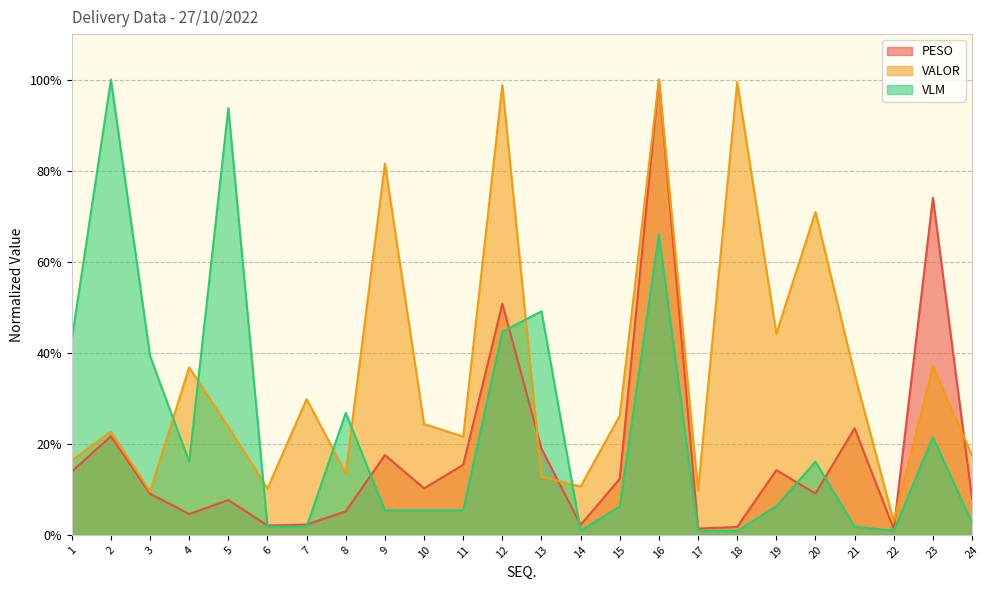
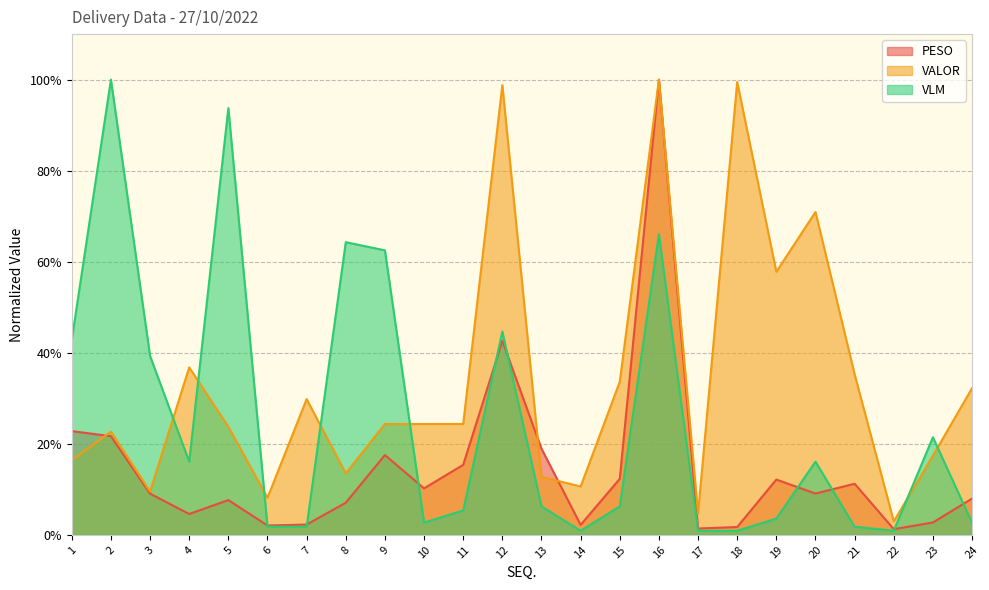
  {
    "PESO": {
-     "1": "14%",
+     "1": "23%",
      "2": "22%",
      "4": "5%",
      "5": "8%",
-     "8": "5%",
+     "8": "7%",
      "9": "18%",
      "10": "10%",
      "11": "15%",
-     "12": "51%",
+     "12": "43%",
      "13": "19%",
      "14": "2%",
      "15": "12%",
      "18": "2%",
-     "19": "14%",
+     "19": "12%",
      "20": "9%",
-     "21": "23%",
-     "23": "74%",
+     "21": "11%",
+     "23": "3%",
      "24": "8%"
    },
    "VALOR": {
      "1": "16%",
      "2": "23%",
      "4": "37%",
      "5": "24%",
-     "6": "10%",
+     "6": "8%",
      "7": "30%",
      "8": "13%",
-     "9": "82%",
+     "9": "24%",
      "10": "24%",
-     "11": "22%",
+     "11": "24%",
      "12": "99%",
      "13": "13%",
      "14": "11%",
-     "15": "26%",
-     "17": "10%",
+     "15": "34%",
+     "17": "5%",
      "18": "99%",
-     "19": "44%",
+     "19": "58%",
      "20": "71%",
      "21": "35%",
      "22": "3%",
-     "23": "37%",
-     "24": "17%"
+     "23": "17%",
+     "24": "32%"
    },
    "VLM": {
      "1": "43%",
      "2": "100%",
      "3": "39%",
      "4": "16%",
      "5": "94%",
-     "8": "27%",
-     "9": "5%",
-     "10": "5%",
+     "8": "64%",
+     "9": "63%",
+     "10": "3%",
      "11": "5%",
      "12": "45%",
-     "13": "49%",
+     "13": "6%",
      "14": "1%",
      "15": "6%",
      "16": "66%",
      "18": "1%",
-     "19": "6%",
+     "19": "4%",
      "20": "16%",
      "21": "2%",
      "23": "21%",
      "24": "3%"
    }
  }
